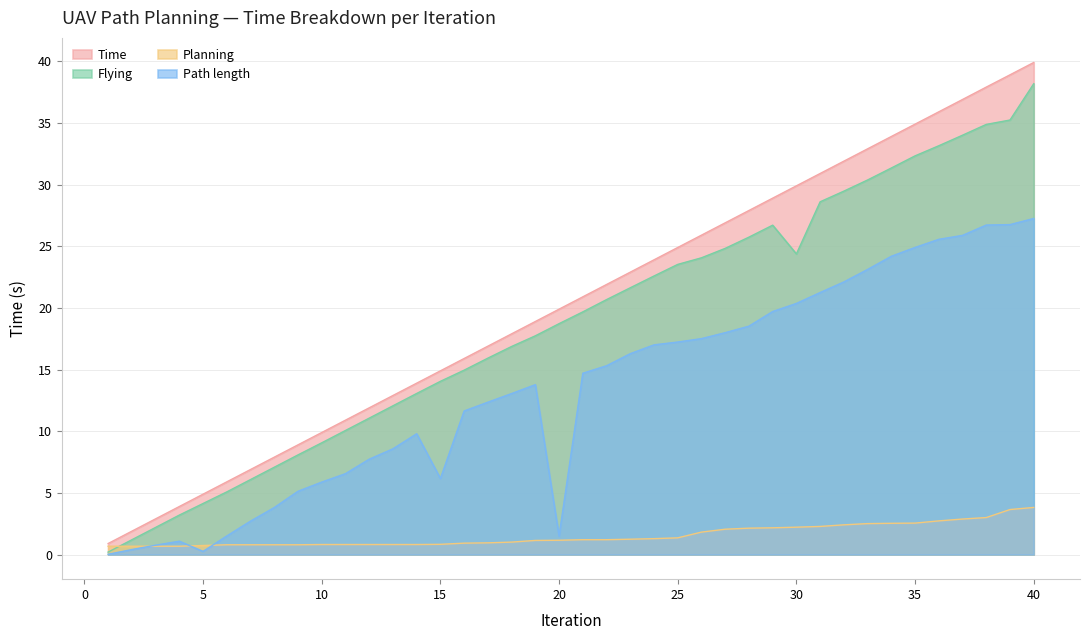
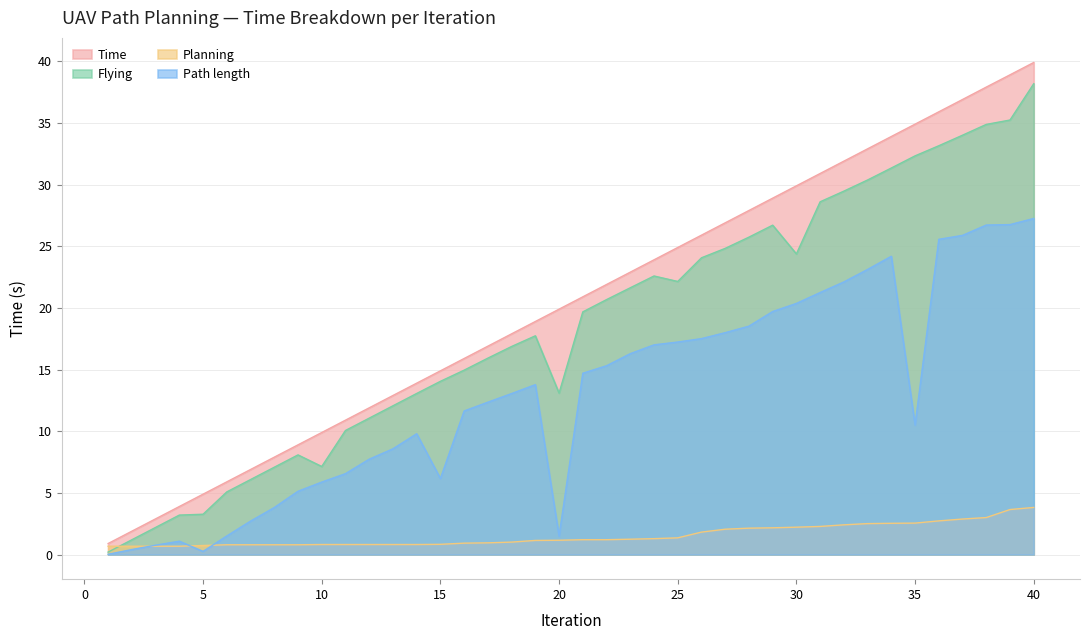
  {
    "Flying": {
-     "5": 4.1,
-     "10": 9.1,
+     "5": 3.3,
+     "10": 7.1,
      "15": 14.0,
-     "20": 18.7,
-     "25": 23.5,
+     "20": 13.1,
+     "25": 22.1,
      "30": 24.4,
      "35": 32.3,
      "40": 38.2
    },
    "Path length": {
      "5": 0.3,
      "10": 5.9,
      "15": 6.2,
      "20": 1.5,
      "25": 17.2,
      "30": 20.4,
-     "35": 24.9,
+     "35": 10.5,
      "40": 27.2
    }
  }
